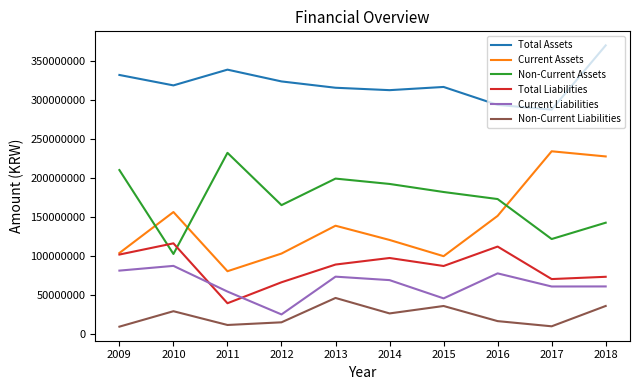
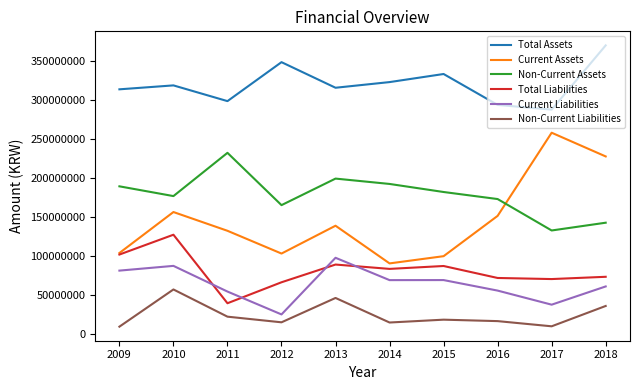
  {
    "Total Assets": {
-     "2009": 330000000,
+     "2009": 310000000,
      "2010": 320000000,
-     "2011": 340000000,
-     "2012": 320000000,
+     "2011": 300000000,
+     "2012": 350000000,
      "2013": 320000000,
-     "2014": 310000000,
-     "2015": 320000000
+     "2014": 320000000,
+     "2015": 330000000
    },
    "Current Assets": {
      "2010": 160000000,
-     "2011": 80000000,
+     "2011": 130000000,
      "2012": 100000000,
      "2013": 140000000,
-     "2014": 120000000,
+     "2014": 90000000,
      "2015": 100000000,
      "2016": 150000000,
-     "2017": 230000000,
+     "2017": 260000000,
      "2018": 230000000
    },
    "Non-Current Assets": {
-     "2009": 210000000,
-     "2010": 100000000,
+     "2009": 190000000,
+     "2010": 180000000,
      "2011": 230000000,
      "2012": 170000000,
      "2013": 200000000,
      "2014": 190000000,
      "2015": 180000000,
      "2016": 170000000,
-     "2017": 120000000,
+     "2017": 130000000,
      "2018": 140000000
    },
    "Total Liabilities": {
-     "2010": 120000000,
+     "2010": 130000000,
      "2011": 40000000,
      "2012": 70000000,
      "2013": 90000000,
-     "2014": 100000000,
+     "2014": 80000000,
      "2015": 90000000,
-     "2016": 110000000,
+     "2016": 70000000,
      "2017": 70000000,
      "2018": 70000000
    },
    "Current Liabilities": {
      "2009": 80000000,
      "2010": 90000000,
      "2011": 50000000,
      "2012": 20000000,
-     "2013": 70000000,
+     "2013": 100000000,
      "2014": 70000000,
-     "2015": 50000000,
-     "2016": 80000000,
-     "2017": 60000000,
+     "2015": 70000000,
+     "2016": 60000000,
+     "2017": 40000000,
      "2018": 60000000
    },
    "Non-Current Liabilities": {
      "2009": 10000000,
-     "2010": 30000000,
-     "2011": 10000000,
+     "2010": 60000000,
+     "2011": 20000000,
      "2012": 10000000,
      "2013": 50000000,
-     "2014": 30000000,
-     "2015": 40000000,
+     "2014": 10000000,
+     "2015": 20000000,
      "2016": 20000000,
      "2017": 10000000,
      "2018": 40000000
    }
  }
